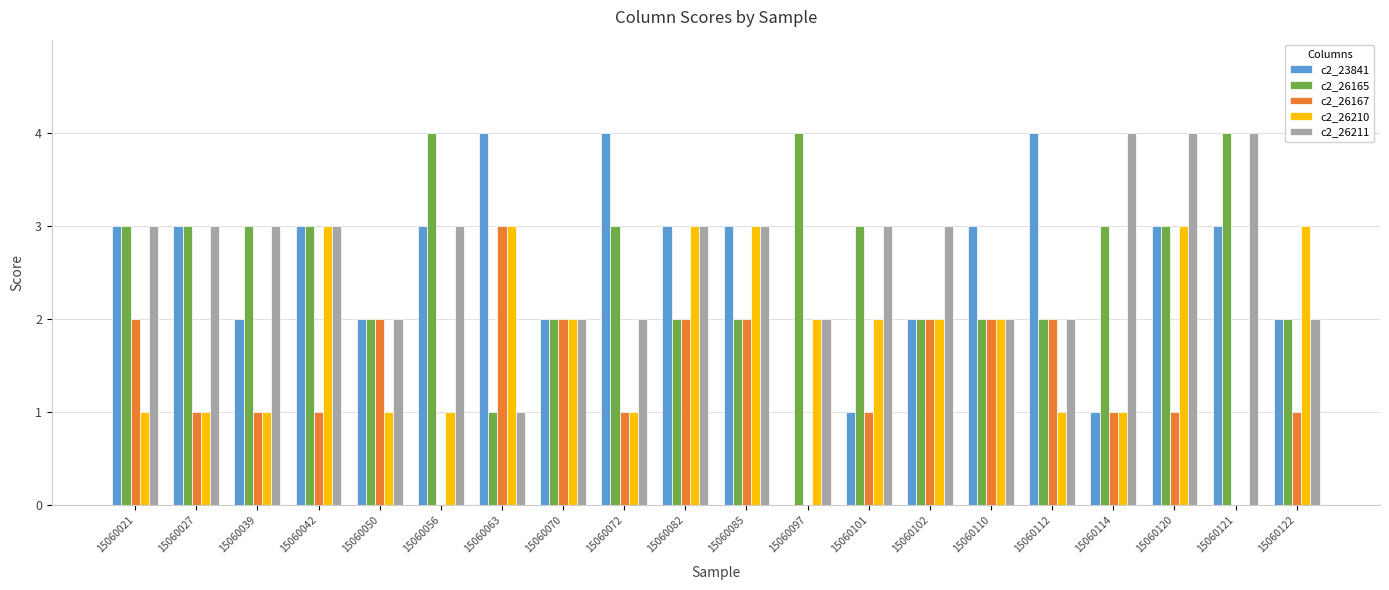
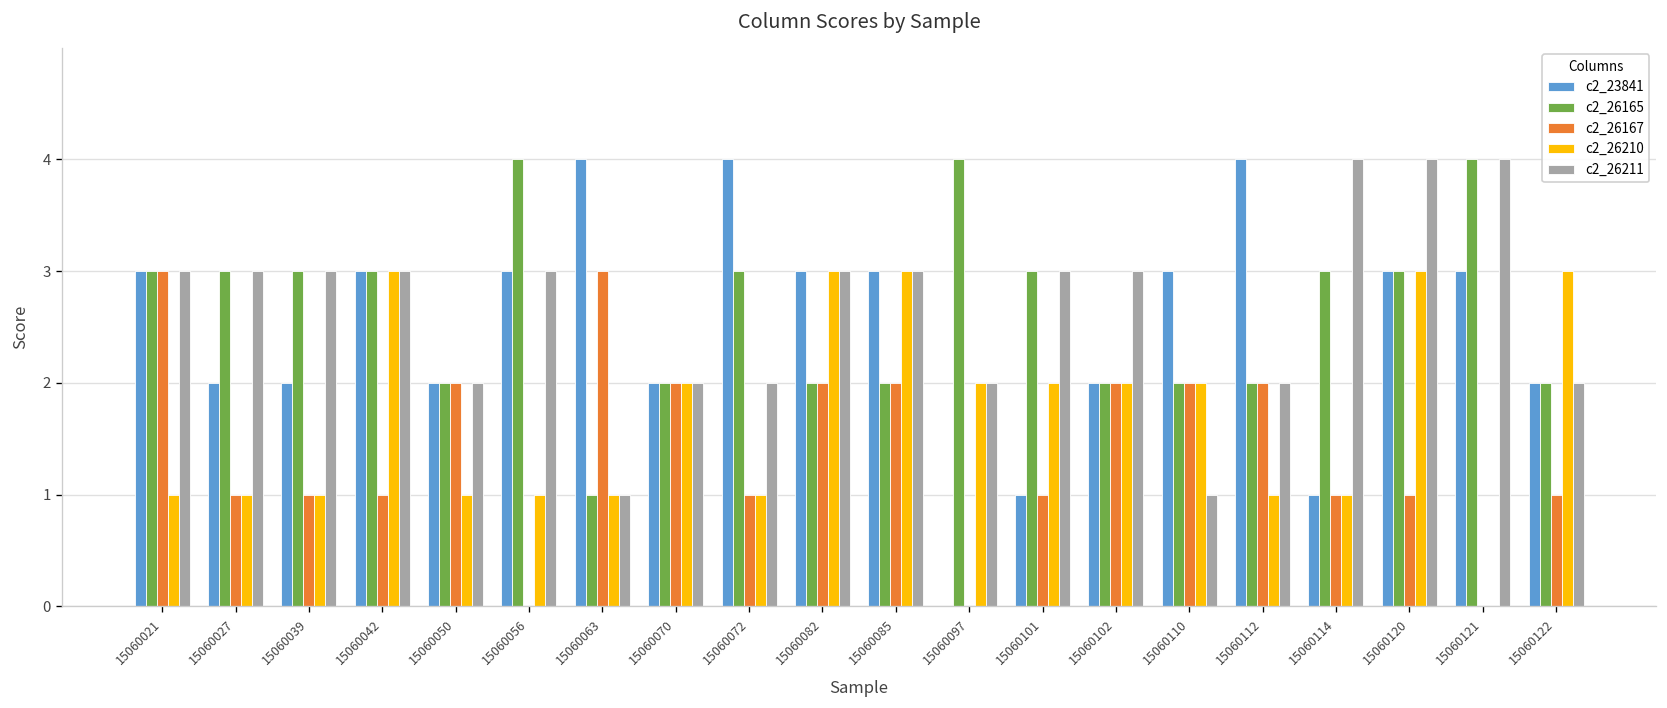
  {
    "c2_23841": {
      "15060021": 3,
-     "15060027": 3,
+     "15060027": 2,
      "15060039": 2,
      "15060042": 3,
      "15060050": 2,
      "15060056": 3,
      "15060063": 4,
      "15060070": 2,
      "15060072": 4,
      "15060082": 3,
      "15060085": 3,
      "15060097": 0,
      "15060101": 1,
      "15060102": 2,
      "15060110": 3,
      "15060112": 4,
      "15060114": 1,
      "15060120": 3,
      "15060121": 3,
      "15060122": 2
    },
    "c2_26165": {
      "15060021": 3,
      "15060027": 3,
      "15060039": 3,
      "15060042": 3,
      "15060050": 2,
      "15060056": 4,
      "15060063": 1,
      "15060070": 2,
      "15060072": 3,
      "15060082": 2,
      "15060085": 2,
      "15060097": 4,
      "15060101": 3,
      "15060102": 2,
      "15060110": 2,
      "15060112": 2,
      "15060114": 3,
      "15060120": 3,
      "15060121": 4,
      "15060122": 2
    },
    "c2_26167": {
-     "15060021": 2,
+     "15060021": 3,
      "15060027": 1,
      "15060039": 1,
      "15060042": 1,
      "15060050": 2,
      "15060056": 0,
      "15060063": 3,
      "15060070": 2,
      "15060072": 1,
      "15060082": 2,
      "15060085": 2,
      "15060097": 0,
      "15060101": 1,
      "15060102": 2,
      "15060110": 2,
      "15060112": 2,
      "15060114": 1,
      "15060120": 1,
      "15060121": 0,
      "15060122": 1
    },
    "c2_26210": {
      "15060021": 1,
      "15060027": 1,
      "15060039": 1,
      "15060042": 3,
      "15060050": 1,
      "15060056": 1,
-     "15060063": 3,
+     "15060063": 1,
      "15060070": 2,
      "15060072": 1,
      "15060082": 3,
      "15060085": 3,
      "15060097": 2,
      "15060101": 2,
      "15060102": 2,
      "15060110": 2,
      "15060112": 1,
      "15060114": 1,
      "15060120": 3,
      "15060121": 0,
      "15060122": 3
    },
    "c2_26211": {
      "15060021": 3,
      "15060027": 3,
      "15060039": 3,
      "15060042": 3,
      "15060050": 2,
      "15060056": 3,
      "15060063": 1,
      "15060070": 2,
      "15060072": 2,
      "15060082": 3,
      "15060085": 3,
      "15060097": 2,
      "15060101": 3,
      "15060102": 3,
-     "15060110": 2,
+     "15060110": 1,
      "15060112": 2,
      "15060114": 4,
      "15060120": 4,
      "15060121": 4,
      "15060122": 2
    }
  }
